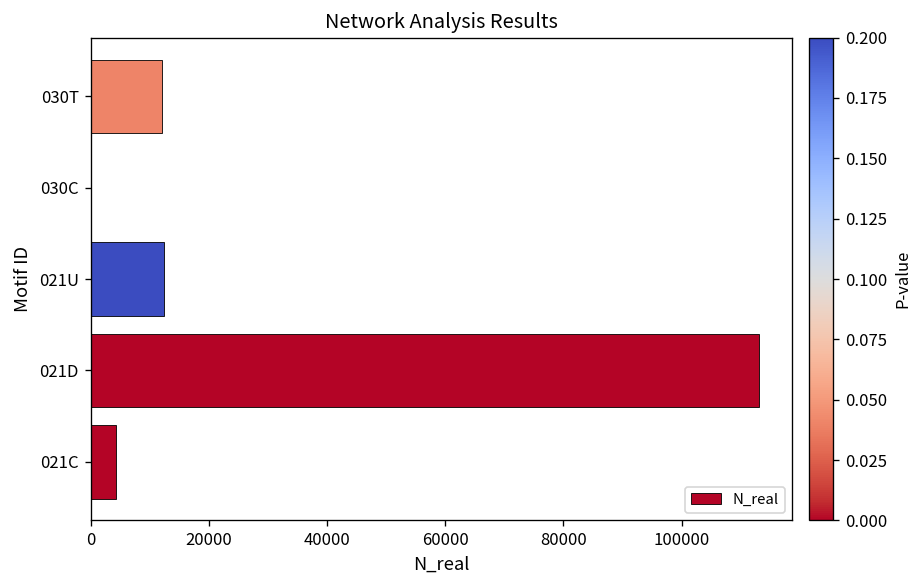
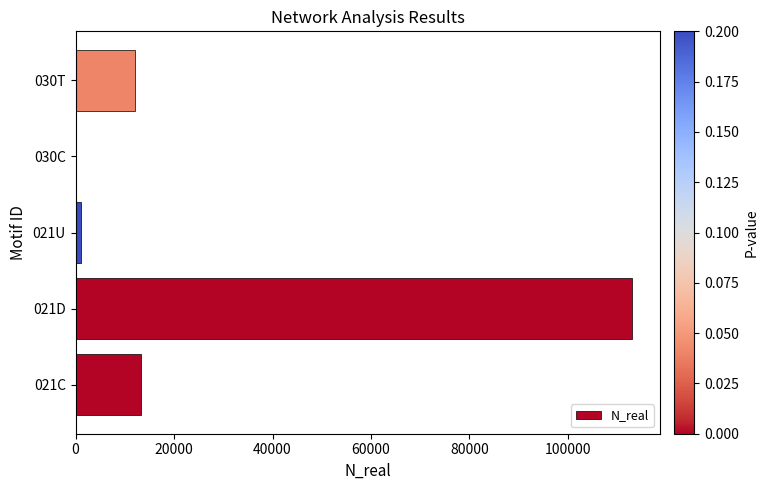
  {
    "030T": 12000,
    "030C": 0,
-   "021U": 12000,
+   "021U": 1000,
    "021D": 113000,
-   "021C": 4000
+   "021C": 13000
  }
